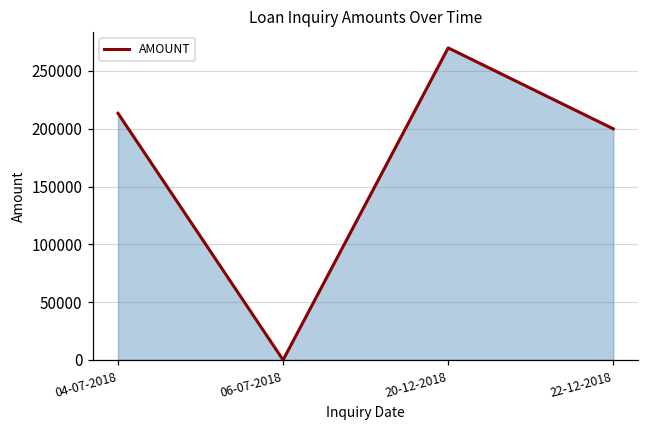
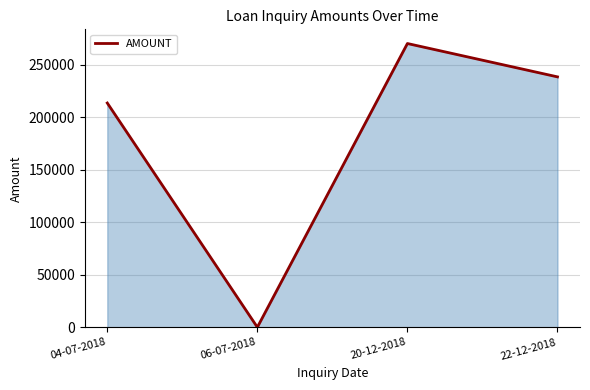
  {
    "04-07-2018": 213000,
    "06-07-2018": 0,
    "20-12-2018": 270000,
-   "22-12-2018": 200000
+   "22-12-2018": 238000
  }
